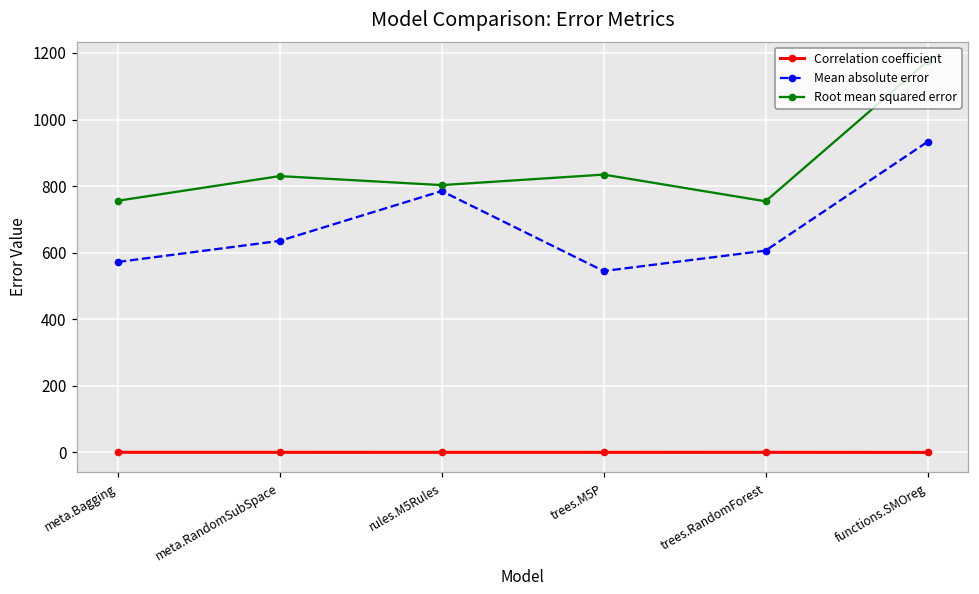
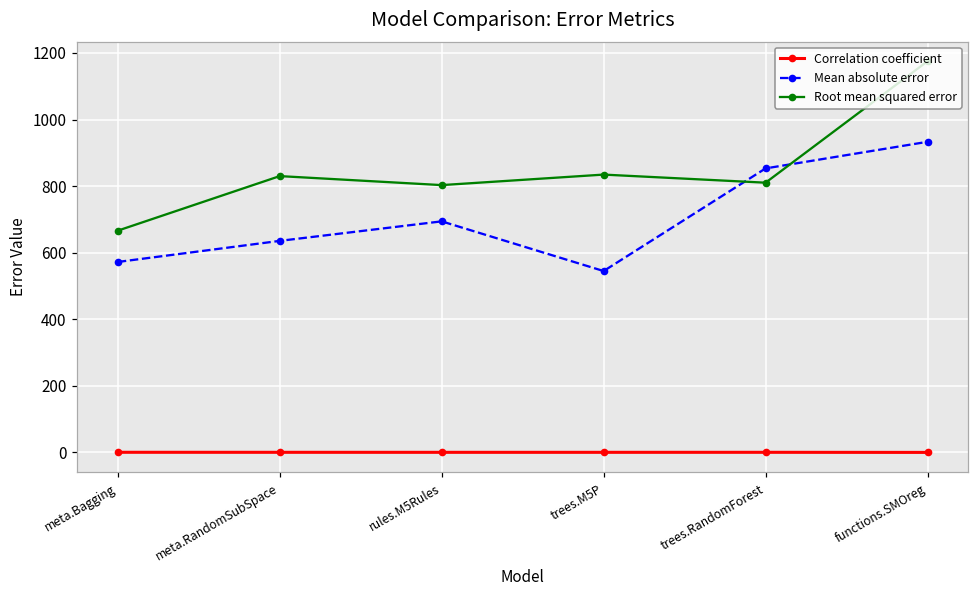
  {
    "Correlation coefficient": {
      "meta.Bagging": 0,
      "meta.RandomSubSpace": 0,
      "rules.M5Rules": 0,
      "trees.M5P": 0,
      "trees.RandomForest": 0,
      "functions.SMOreg": 0
    },
    "Mean absolute error": {
      "meta.Bagging": 570,
      "meta.RandomSubSpace": 640,
-     "rules.M5Rules": 790,
+     "rules.M5Rules": 690,
      "trees.M5P": 540,
-     "trees.RandomForest": 610,
+     "trees.RandomForest": 850,
      "functions.SMOreg": 930
    },
    "Root mean squared error": {
-     "meta.Bagging": 760,
+     "meta.Bagging": 670,
      "meta.RandomSubSpace": 830,
      "rules.M5Rules": 800,
      "trees.M5P": 830,
-     "trees.RandomForest": 750
+     "trees.RandomForest": 810
    }
  }
